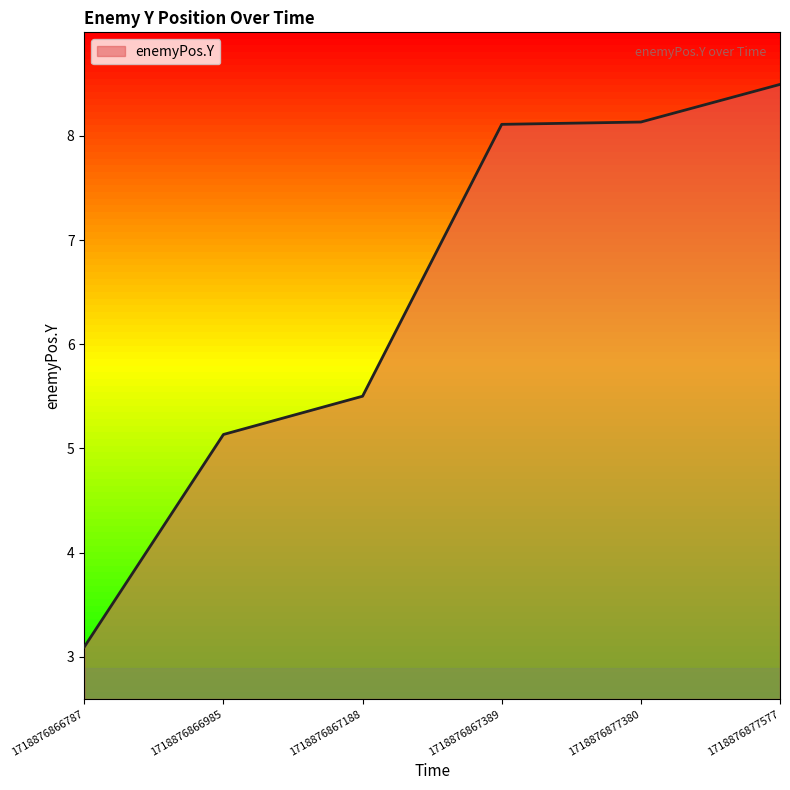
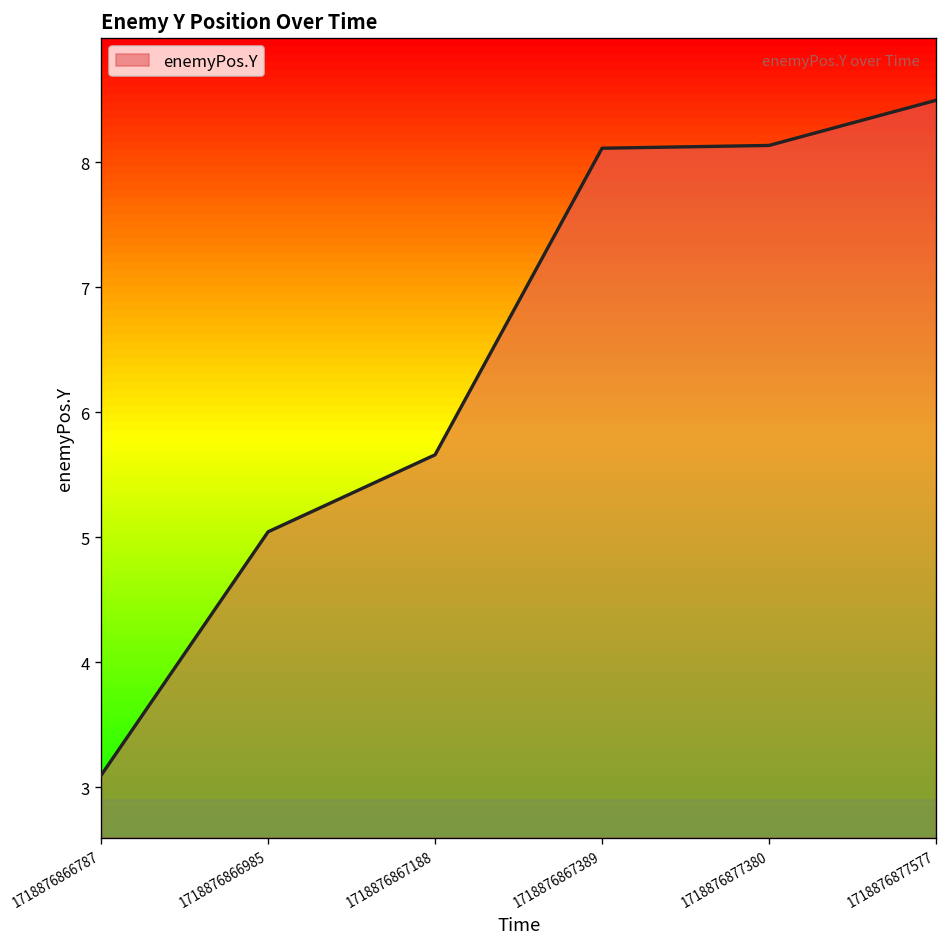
  {
    "1718876866787": 3.09,
-   "1718876866985": 5.13,
-   "1718876867188": 5.50,
+   "1718876866985": 5.04,
+   "1718876867188": 5.66,
    "1718876867389": 8.11,
    "1718876877380": 8.13,
    "1718876877577": 8.49
  }
